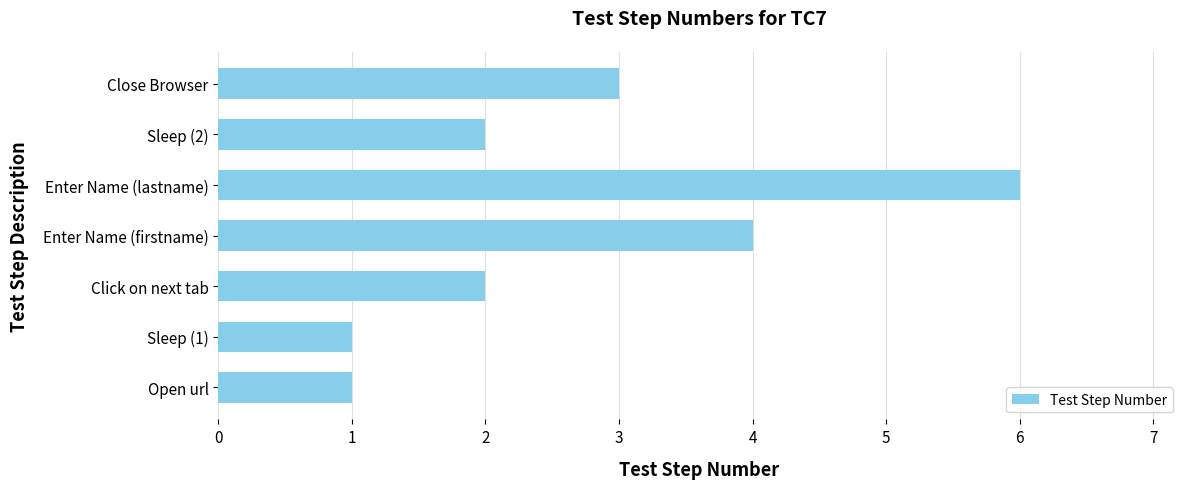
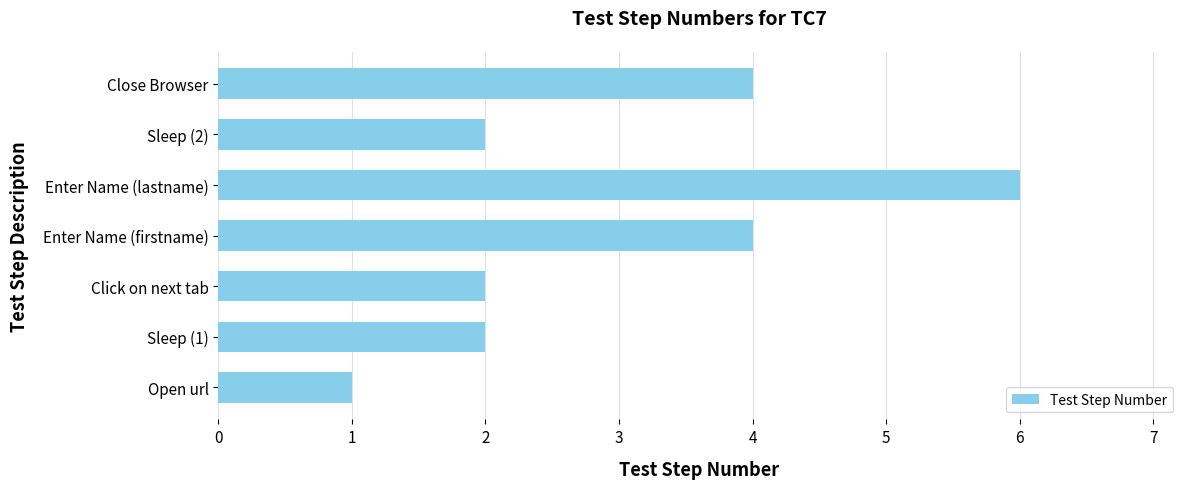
  {
-   "Close Browser": 3,
+   "Close Browser": 4,
    "Sleep (2)": 2,
    "Enter Name (lastname)": 6,
    "Enter Name (firstname)": 4,
    "Click on next tab": 2,
-   "Sleep (1)": 1,
+   "Sleep (1)": 2,
    "Open url": 1
  }
